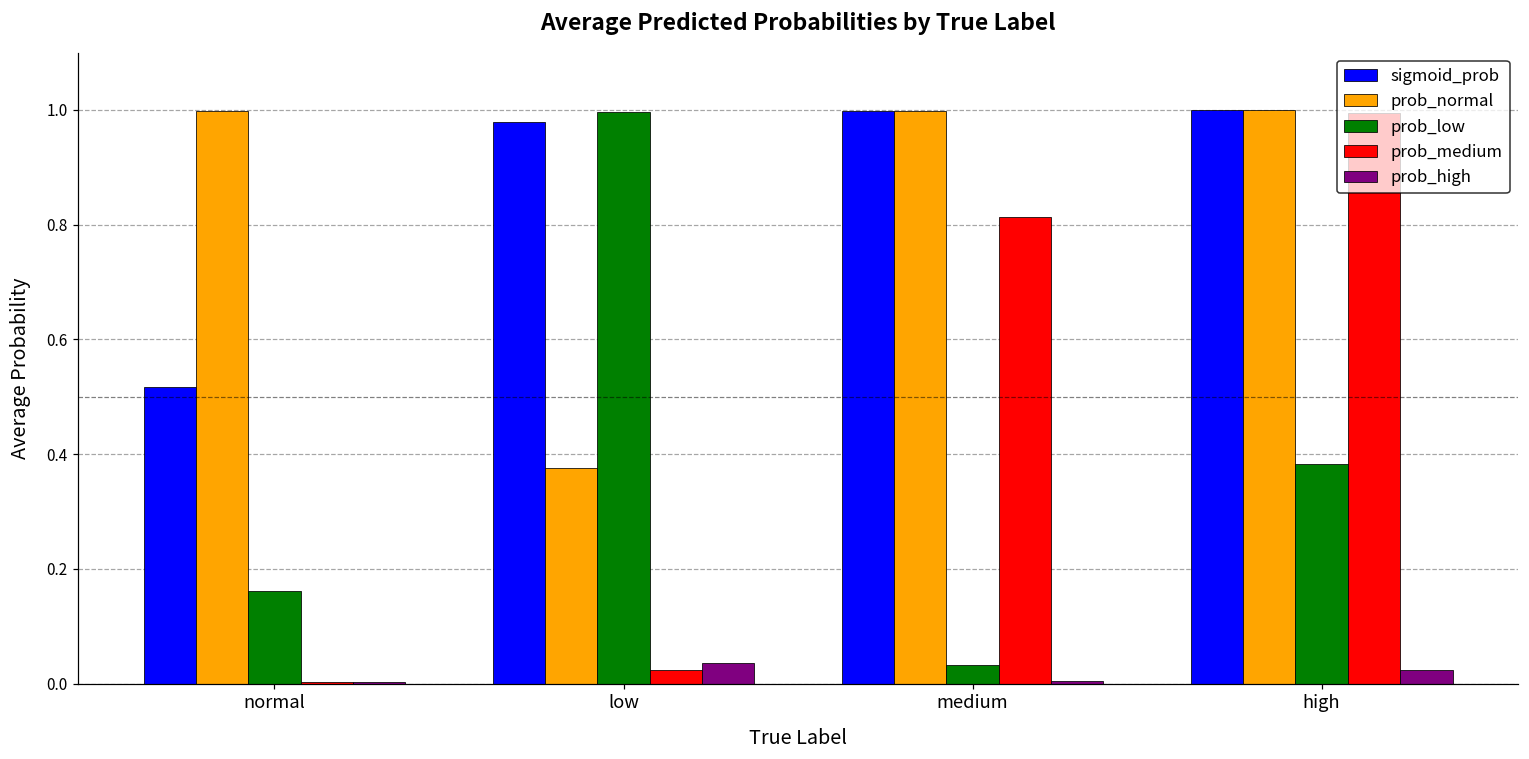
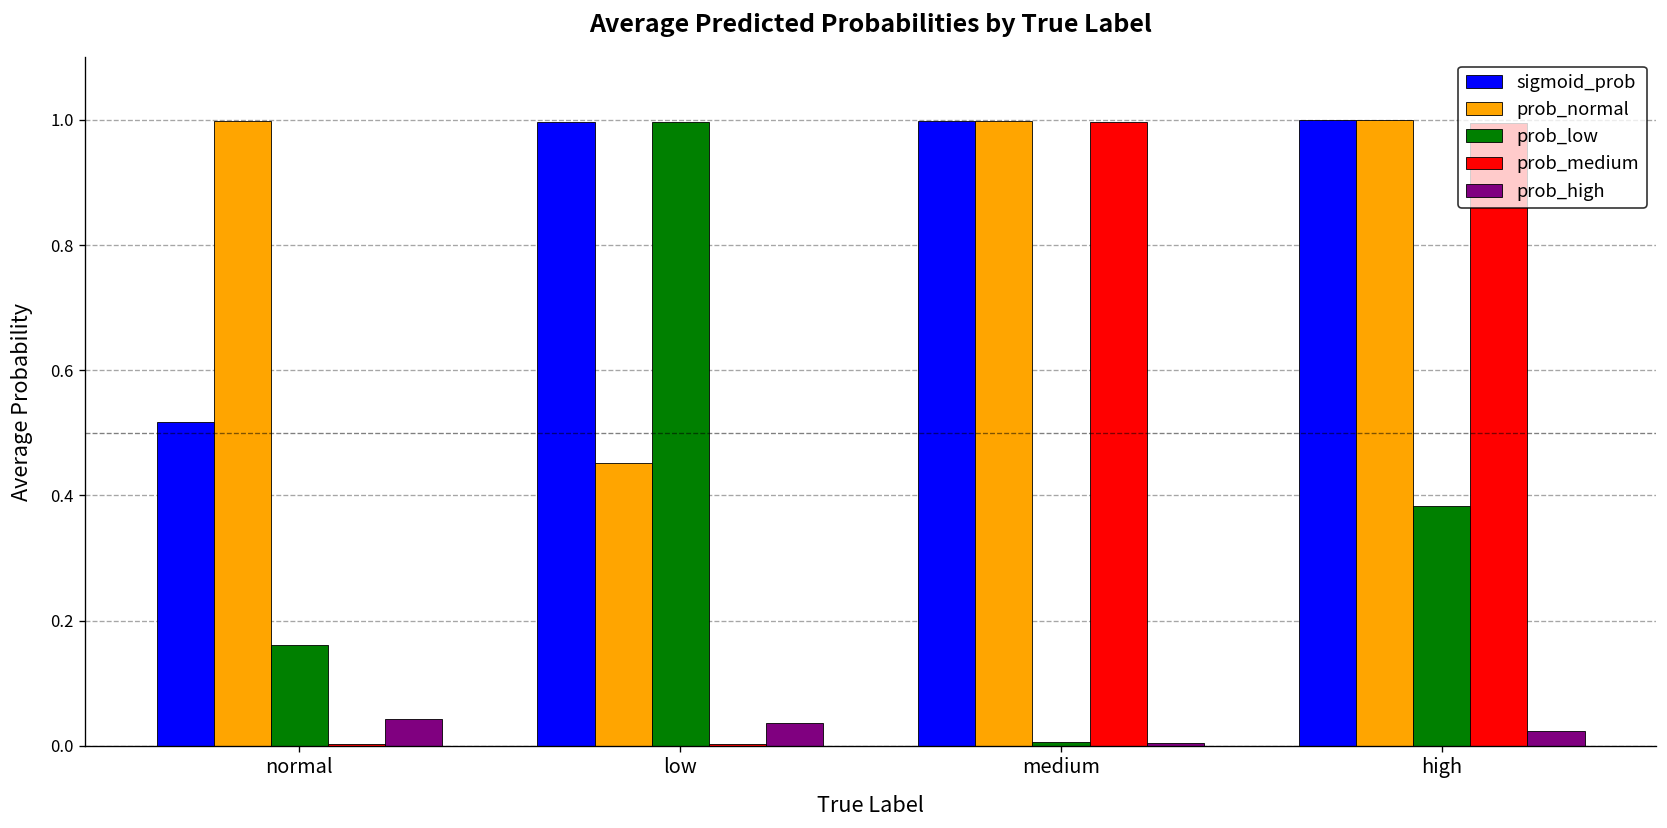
  {
    "sigmoid_prob": {
      "normal": 0.52,
-     "low": 0.98,
+     "low": 1.00,
      "medium": 1.00,
      "high": 1.00
    },
    "prob_normal": {
      "normal": 1.00,
-     "low": 0.38,
+     "low": 0.45,
      "medium": 1.00,
      "high": 1.00
    },
    "prob_low": {
      "normal": 0.16,
      "low": 1.00,
-     "medium": 0.03,
+     "medium": 0.01,
      "high": 0.38
    },
    "prob_medium": {
-     "low": 0.02,
-     "medium": 0.81
+     "low": 0.00,
+     "medium": 1.00
    },
    "prob_high": {
-     "normal": 0.00,
+     "normal": 0.04,
      "low": 0.04,
      "high": 0.02
    }
  }
